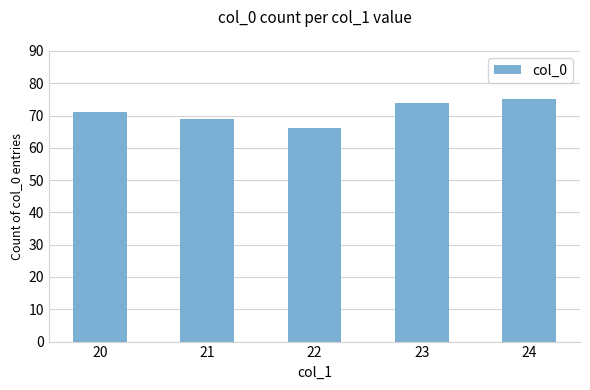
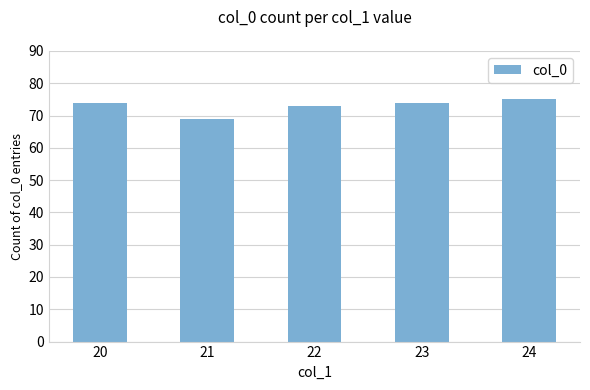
  {
-   "20": 71,
+   "20": 74,
    "21": 69,
-   "22": 66,
+   "22": 73,
    "23": 74,
    "24": 75
  }
